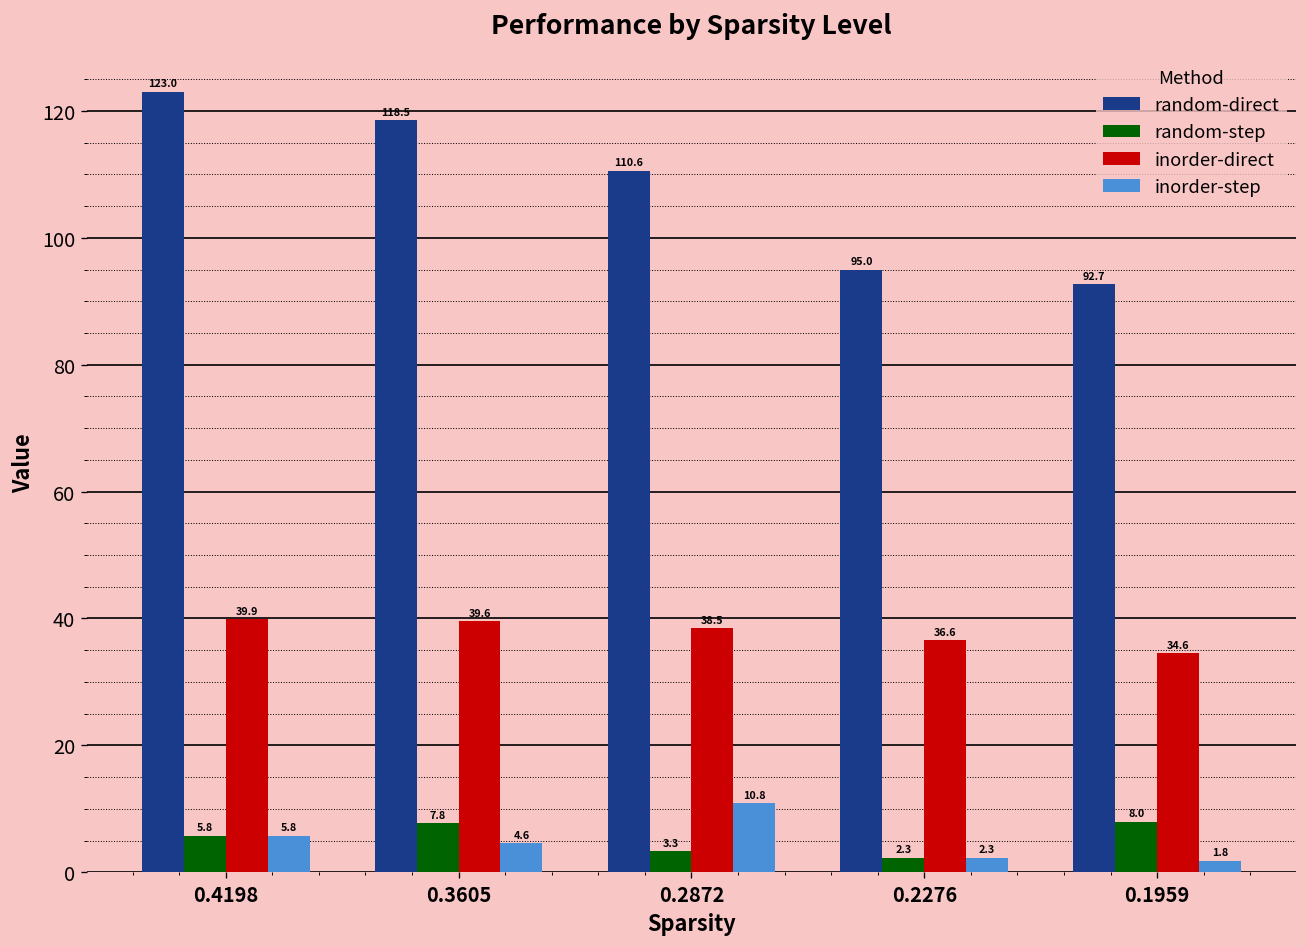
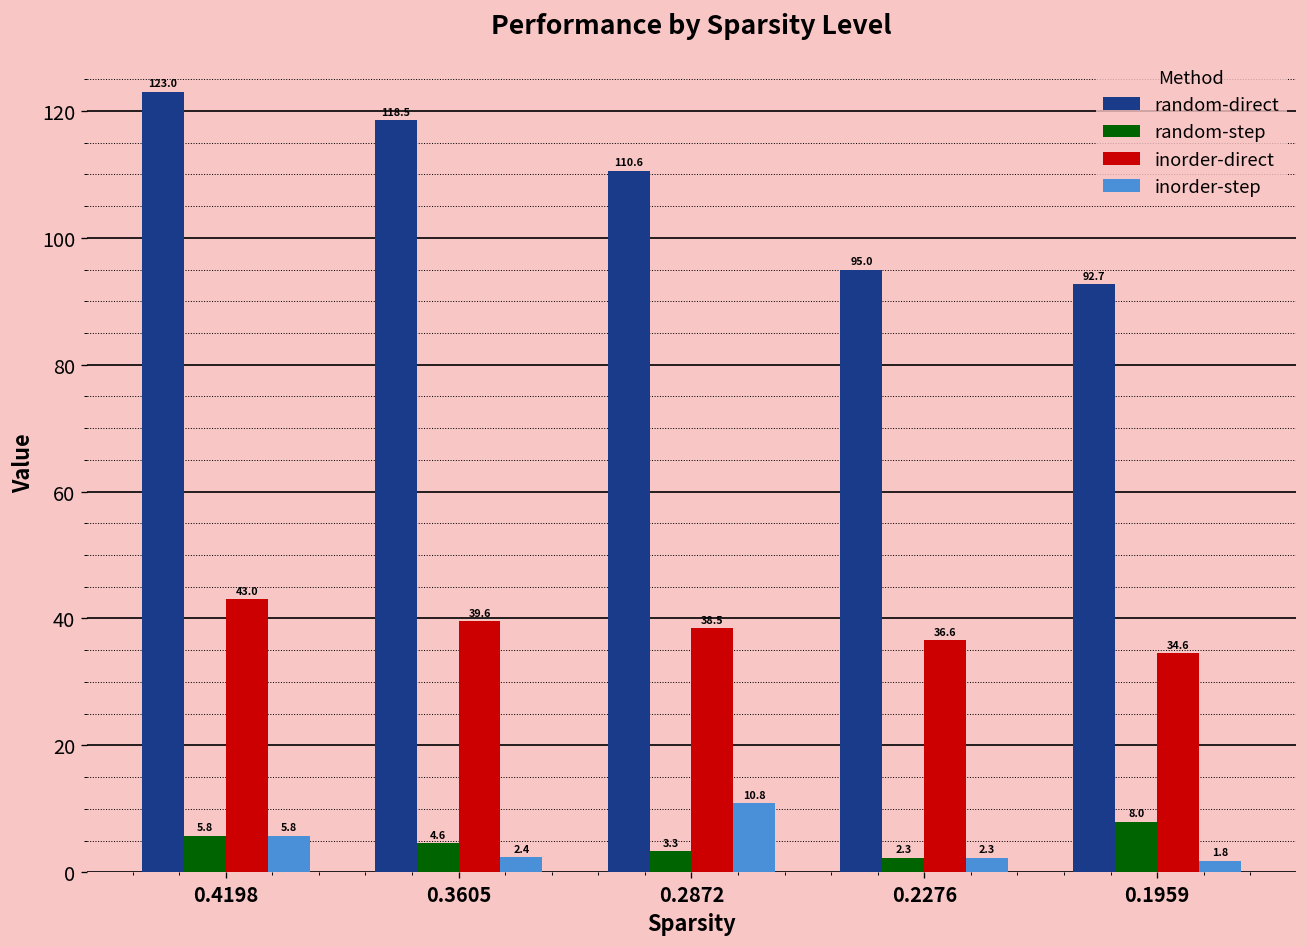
  {
    "random-direct": {
      "0.4198": 123.0,
      "0.3605": 118.5,
      "0.2872": 110.6,
      "0.2276": 95.0,
      "0.1959": 92.7
    },
    "random-step": {
      "0.4198": 5.8,
-     "0.3605": 7.8,
+     "0.3605": 4.6,
      "0.2872": 3.3,
      "0.2276": 2.3,
      "0.1959": 8.0
    },
    "inorder-direct": {
-     "0.4198": 39.9,
+     "0.4198": 43.0,
      "0.3605": 39.6,
      "0.2872": 38.5,
      "0.2276": 36.6,
      "0.1959": 34.6
    },
    "inorder-step": {
      "0.4198": 5.8,
-     "0.3605": 4.6,
+     "0.3605": 2.4,
      "0.2872": 10.8,
      "0.2276": 2.3,
      "0.1959": 1.8
    }
  }
